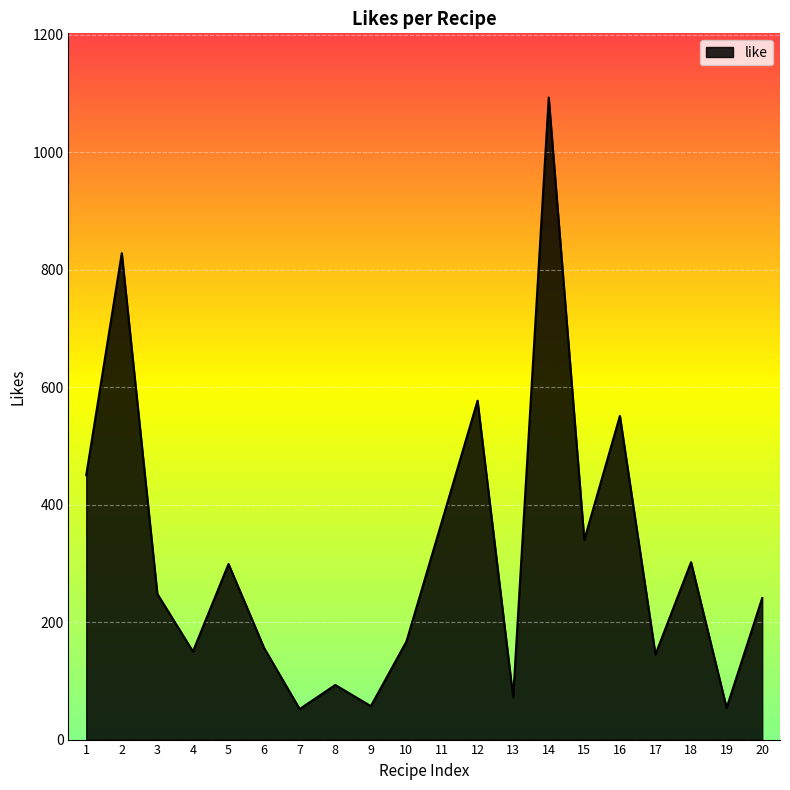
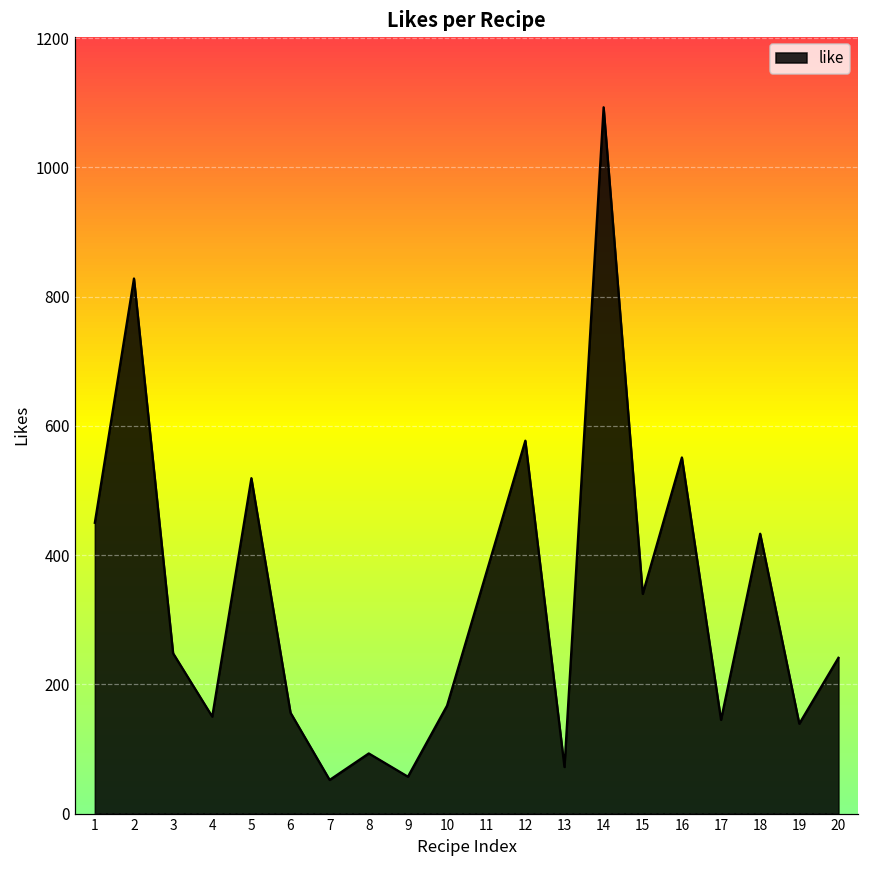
  {
    "1": 450,
    "2": 830,
    "3": 250,
    "4": 150,
-   "5": 300,
+   "5": 520,
    "6": 160,
    "7": 50,
    "8": 90,
    "9": 60,
    "10": 170,
    "11": 370,
    "12": 580,
    "13": 70,
    "14": 1090,
    "15": 340,
    "16": 550,
    "17": 150,
-   "18": 300,
-   "19": 50,
+   "18": 430,
+   "19": 140,
    "20": 240
  }
